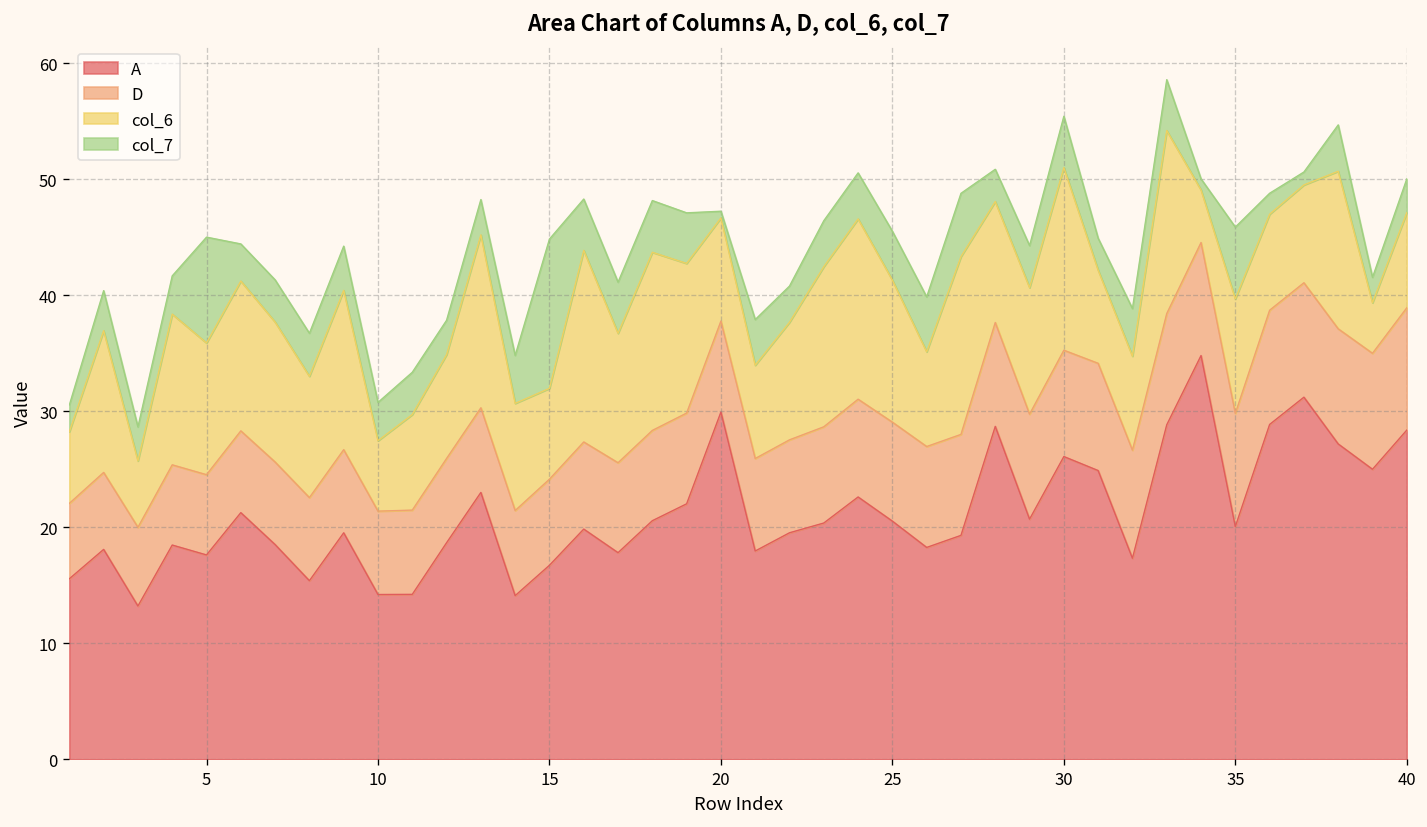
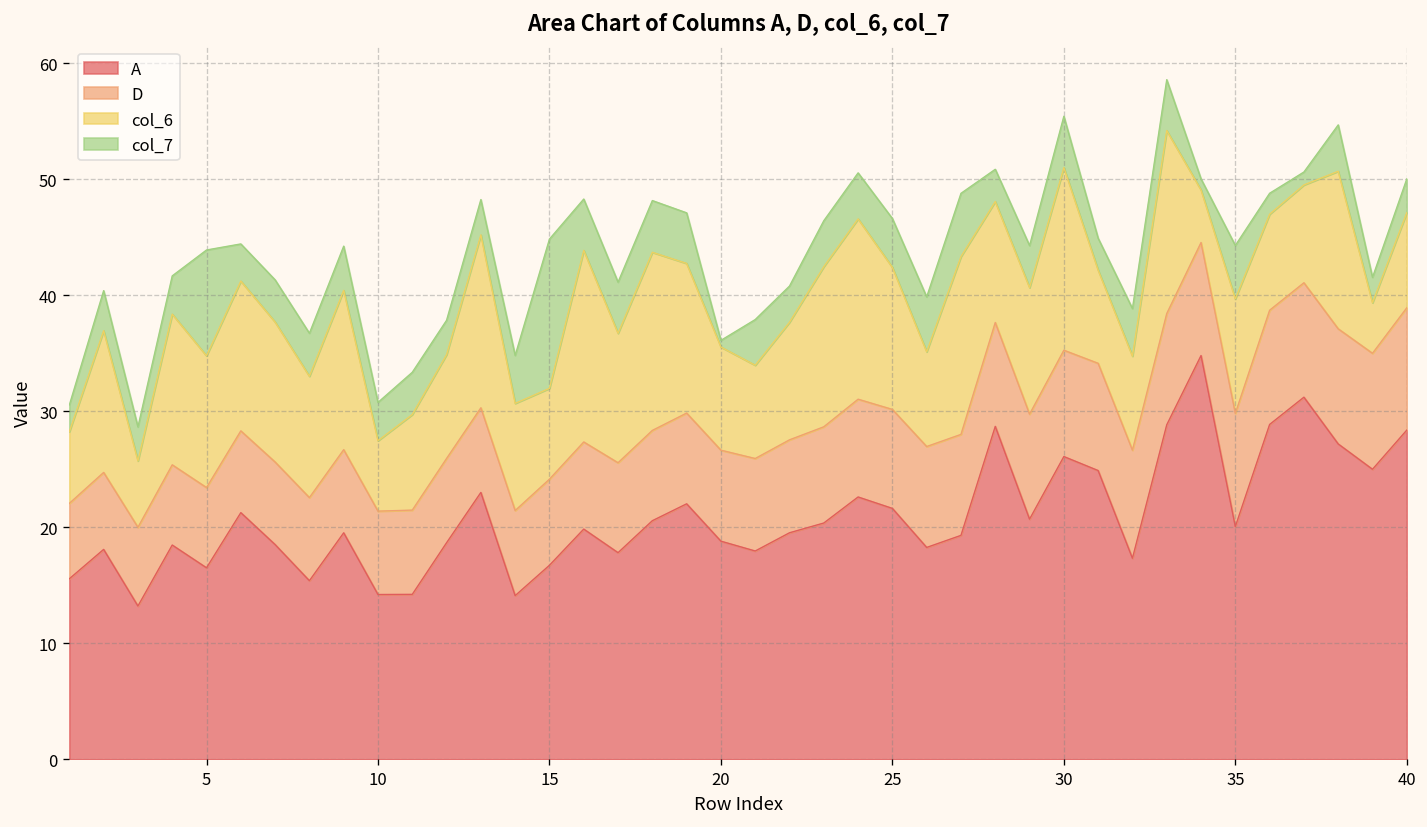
  {
    "A": {
-     "5": 18,
+     "5": 17,
      "10": 14,
      "15": 17,
-     "20": 30,
-     "25": 21,
+     "20": 19,
+     "25": 22,
      "30": 26,
      "35": 20,
      "40": 28
    },
    "col_7": {
      "5": 9,
      "10": 3,
      "15": 13,
      "20": 1,
      "25": 4,
      "30": 4,
-     "35": 6,
+     "35": 5,
      "40": 3
    }
  }
